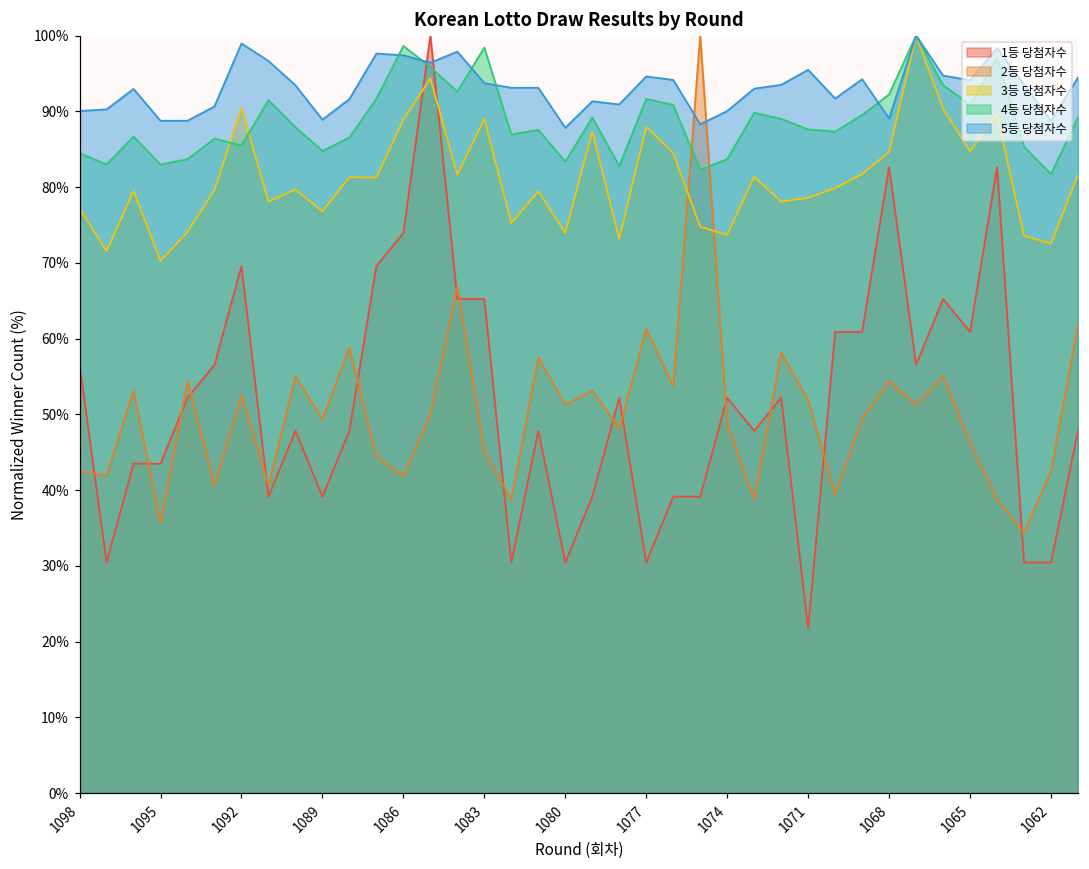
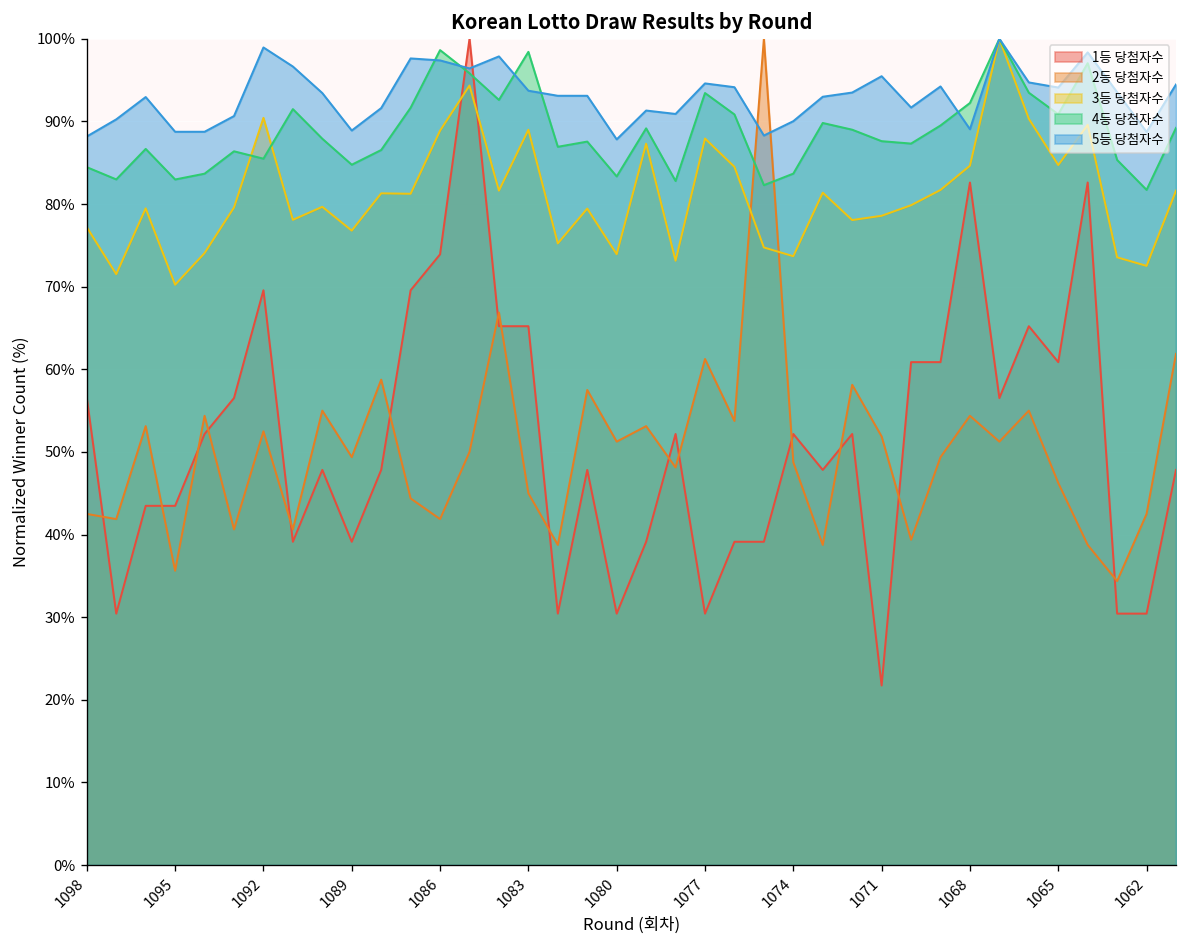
  {
    "4등 당첨자수": {
      "1098": "84%",
      "1095": "83%",
      "1092": "85%",
      "1089": "85%",
      "1086": "99%",
      "1083": "98%",
      "1080": "83%",
-     "1077": "92%",
+     "1077": "93%",
      "1074": "84%",
      "1071": "88%",
      "1068": "92%",
      "1062": "82%"
    },
    "5등 당첨자수": {
-     "1098": "90%",
+     "1098": "88%",
      "1095": "89%",
      "1092": "99%",
      "1089": "89%",
      "1086": "97%",
      "1083": "94%",
      "1080": "88%",
      "1077": "95%",
      "1074": "90%",
      "1071": "95%",
      "1068": "89%"
    }
  }
